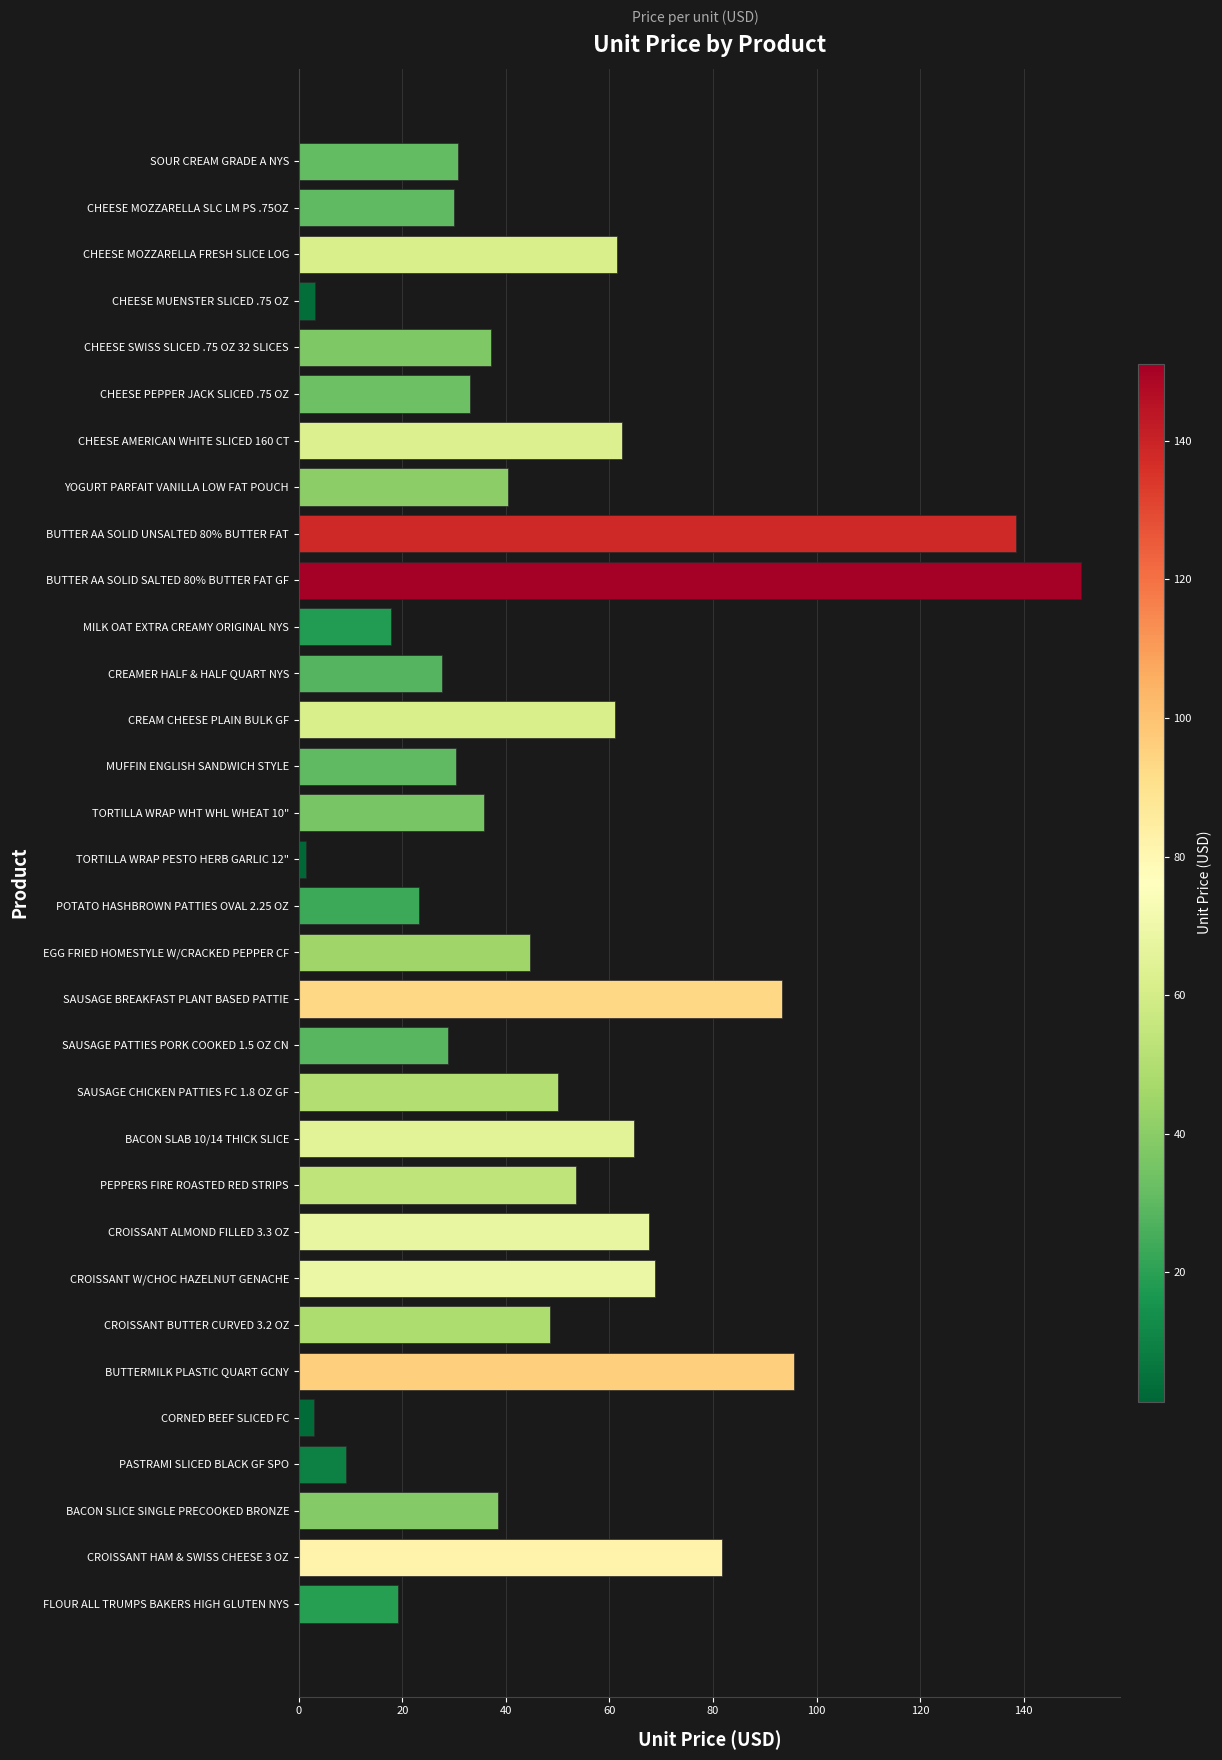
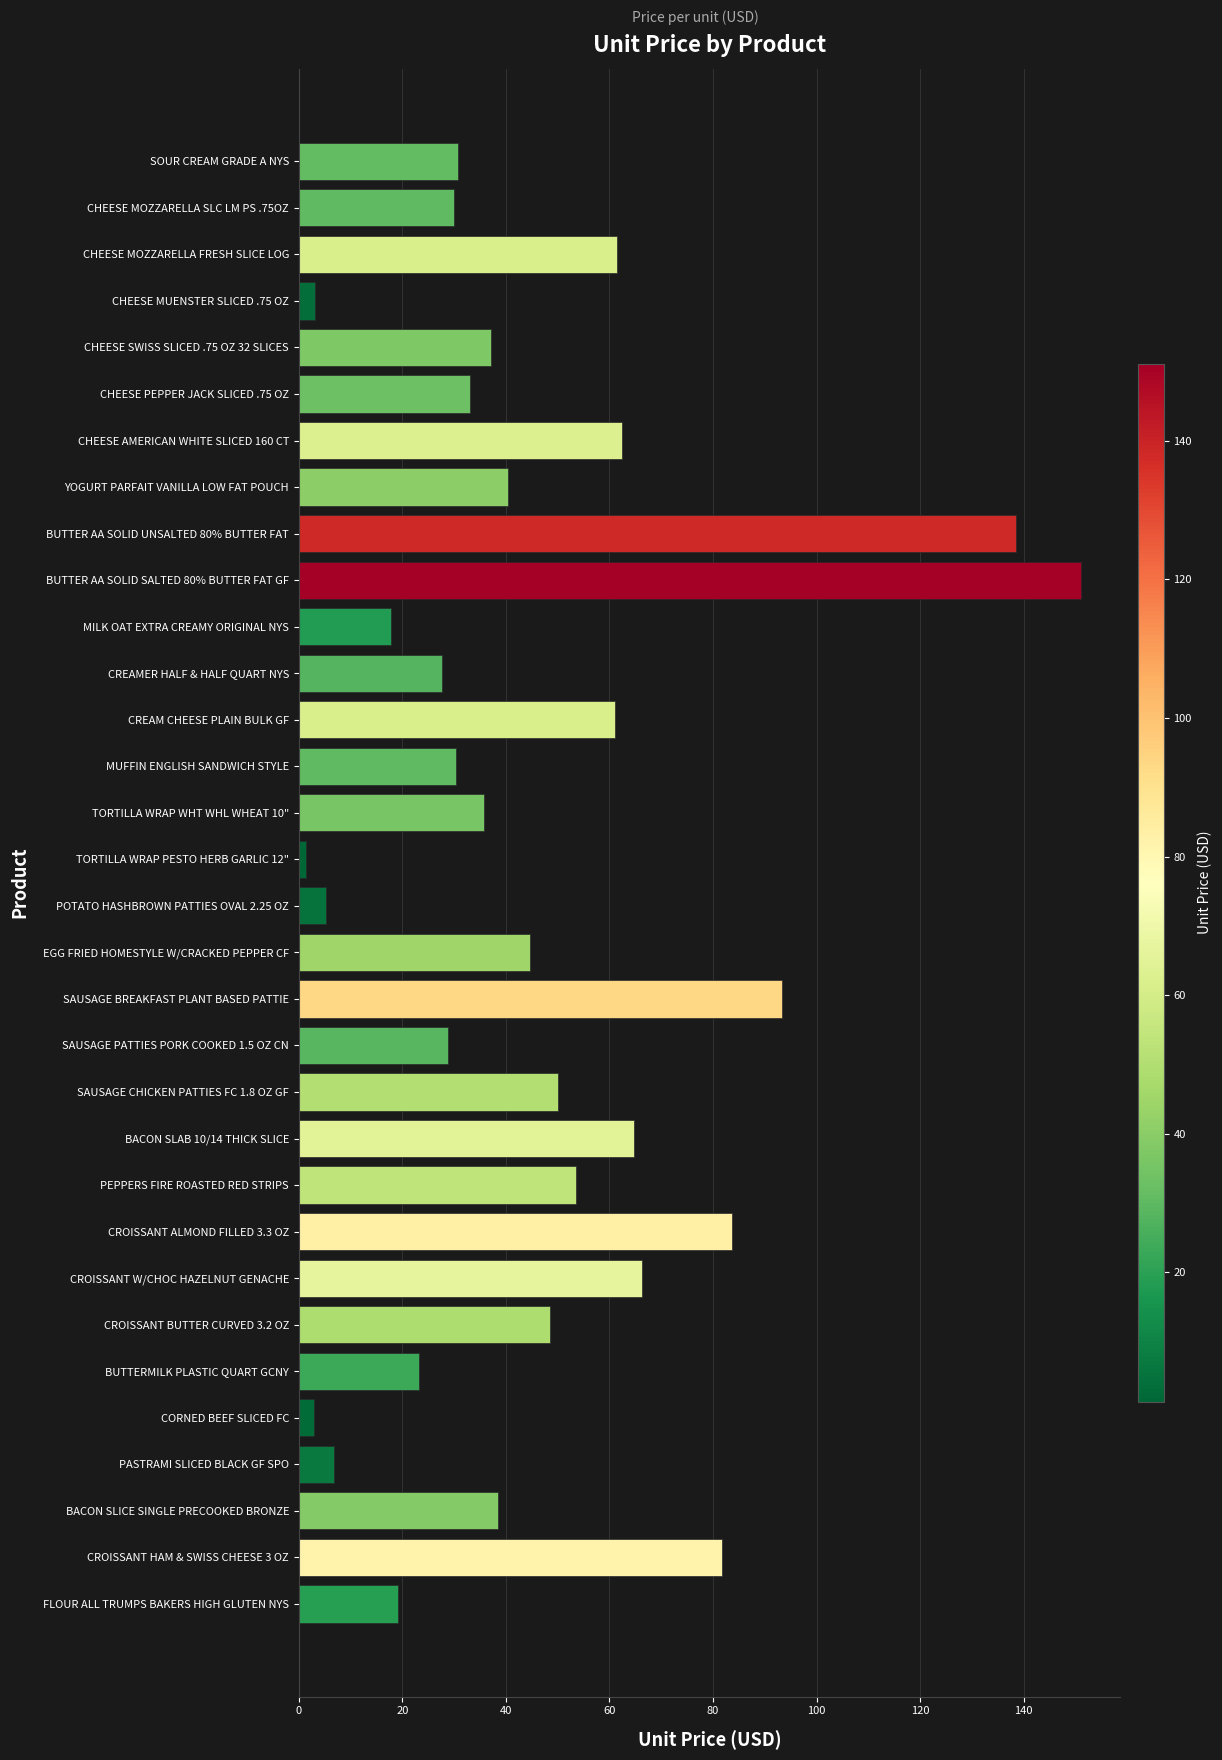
  {
    "SOUR CREAM GRADE A NYS": 31,
    "CHEESE MOZZARELLA SLC LM PS .75OZ": 30,
    "CHEESE MOZZARELLA FRESH SLICE LOG": 61,
    "CHEESE MUENSTER SLICED .75 OZ": 3,
    "CHEESE SWISS SLICED .75 OZ 32 SLICES": 37,
    "CHEESE PEPPER JACK SLICED .75 OZ": 33,
    "CHEESE AMERICAN WHITE SLICED 160 CT": 62,
    "YOGURT PARFAIT VANILLA LOW FAT POUCH": 41,
    "BUTTER AA SOLID UNSALTED 80% BUTTER FAT": 139,
    "BUTTER AA SOLID SALTED 80% BUTTER FAT GF": 151,
    "MILK OAT EXTRA CREAMY ORIGINAL NYS": 18,
    "CREAMER HALF & HALF QUART NYS": 28,
    "CREAM CHEESE PLAIN BULK GF": 61,
    "MUFFIN ENGLISH SANDWICH STYLE": 30,
    "TORTILLA WRAP WHT WHL WHEAT 10\"": 36,
    "TORTILLA WRAP PESTO HERB GARLIC 12\"": 1,
-   "POTATO HASHBROWN PATTIES OVAL 2.25 OZ": 23,
+   "POTATO HASHBROWN PATTIES OVAL 2.25 OZ": 5,
    "EGG FRIED HOMESTYLE W/CRACKED PEPPER CF": 45,
    "SAUSAGE BREAKFAST PLANT BASED PATTIE": 93,
    "SAUSAGE PATTIES PORK COOKED 1.5 OZ CN": 29,
    "SAUSAGE CHICKEN PATTIES FC 1.8 OZ GF": 50,
    "BACON SLAB 10/14 THICK SLICE": 65,
    "PEPPERS FIRE ROASTED RED STRIPS": 54,
-   "CROISSANT ALMOND FILLED 3.3 OZ": 68,
-   "CROISSANT W/CHOC HAZELNUT GENACHE": 69,
+   "CROISSANT ALMOND FILLED 3.3 OZ": 84,
+   "CROISSANT W/CHOC HAZELNUT GENACHE": 66,
    "CROISSANT BUTTER CURVED 3.2 OZ": 48,
-   "BUTTERMILK PLASTIC QUART GCNY": 96,
+   "BUTTERMILK PLASTIC QUART GCNY": 23,
    "CORNED BEEF SLICED FC": 3,
-   "PASTRAMI SLICED BLACK GF SPO": 9,
+   "PASTRAMI SLICED BLACK GF SPO": 7,
    "BACON SLICE SINGLE PRECOOKED BRONZE": 38,
    "CROISSANT HAM & SWISS CHEESE 3 OZ": 82,
    "FLOUR ALL TRUMPS BAKERS HIGH GLUTEN NYS": 19
  }
